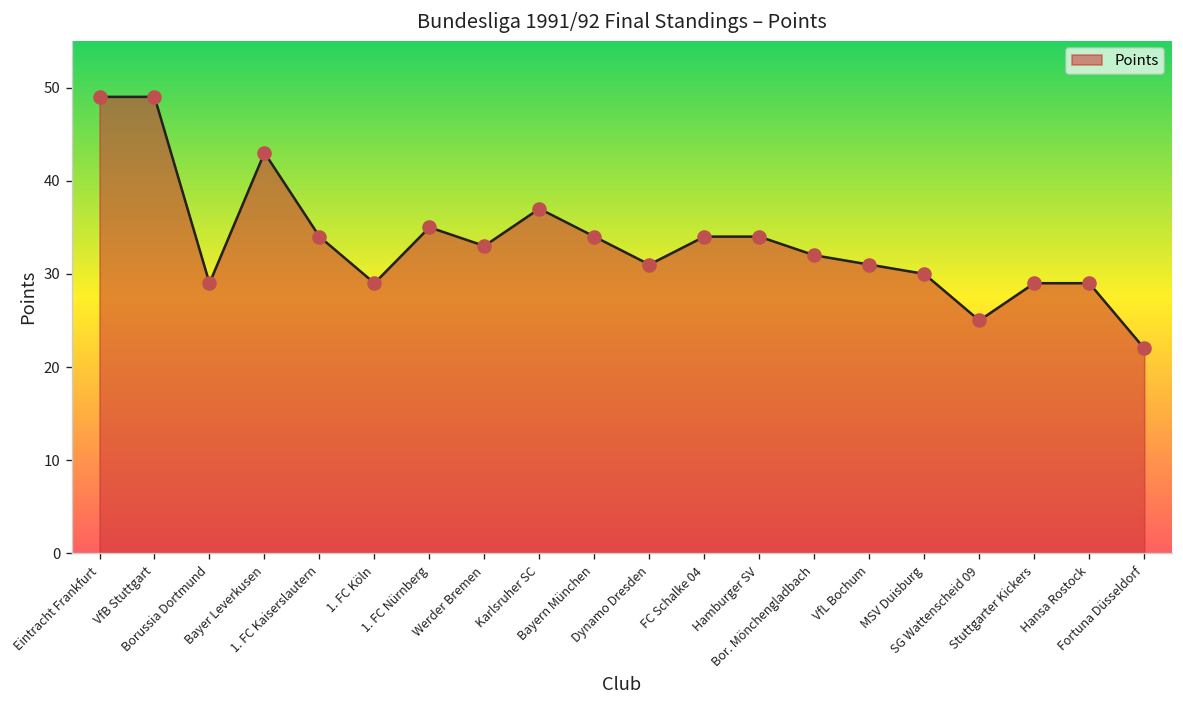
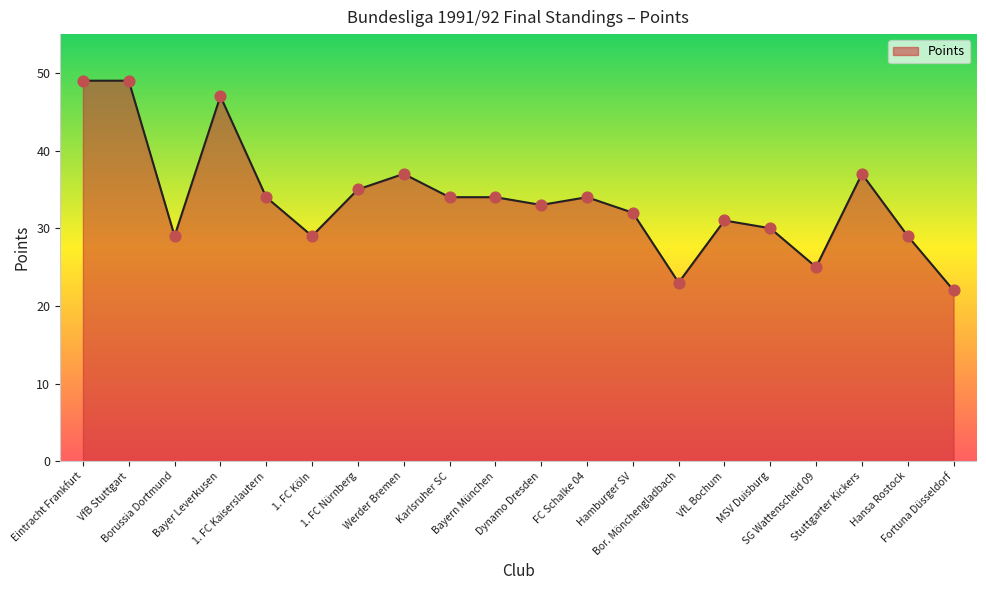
  {
    "Eintracht Frankfurt": 49,
    "VfB Stuttgart": 49,
    "Borussia Dortmund": 29,
-   "Bayer Leverkusen": 43,
+   "Bayer Leverkusen": 47,
    "1. FC Kaiserslautern": 34,
    "1. FC Köln": 29,
    "1. FC Nürnberg": 35,
-   "Werder Bremen": 33,
-   "Karlsruher SC": 37,
+   "Werder Bremen": 37,
+   "Karlsruher SC": 34,
    "Bayern München": 34,
-   "Dynamo Dresden": 31,
+   "Dynamo Dresden": 33,
    "FC Schalke 04": 34,
-   "Hamburger SV": 34,
-   "Bor. Mönchengladbach": 32,
+   "Hamburger SV": 32,
+   "Bor. Mönchengladbach": 23,
    "VfL Bochum": 31,
    "MSV Duisburg": 30,
    "SG Wattenscheid 09": 25,
-   "Stuttgarter Kickers": 29,
+   "Stuttgarter Kickers": 37,
    "Hansa Rostock": 29,
    "Fortuna Düsseldorf": 22
  }
